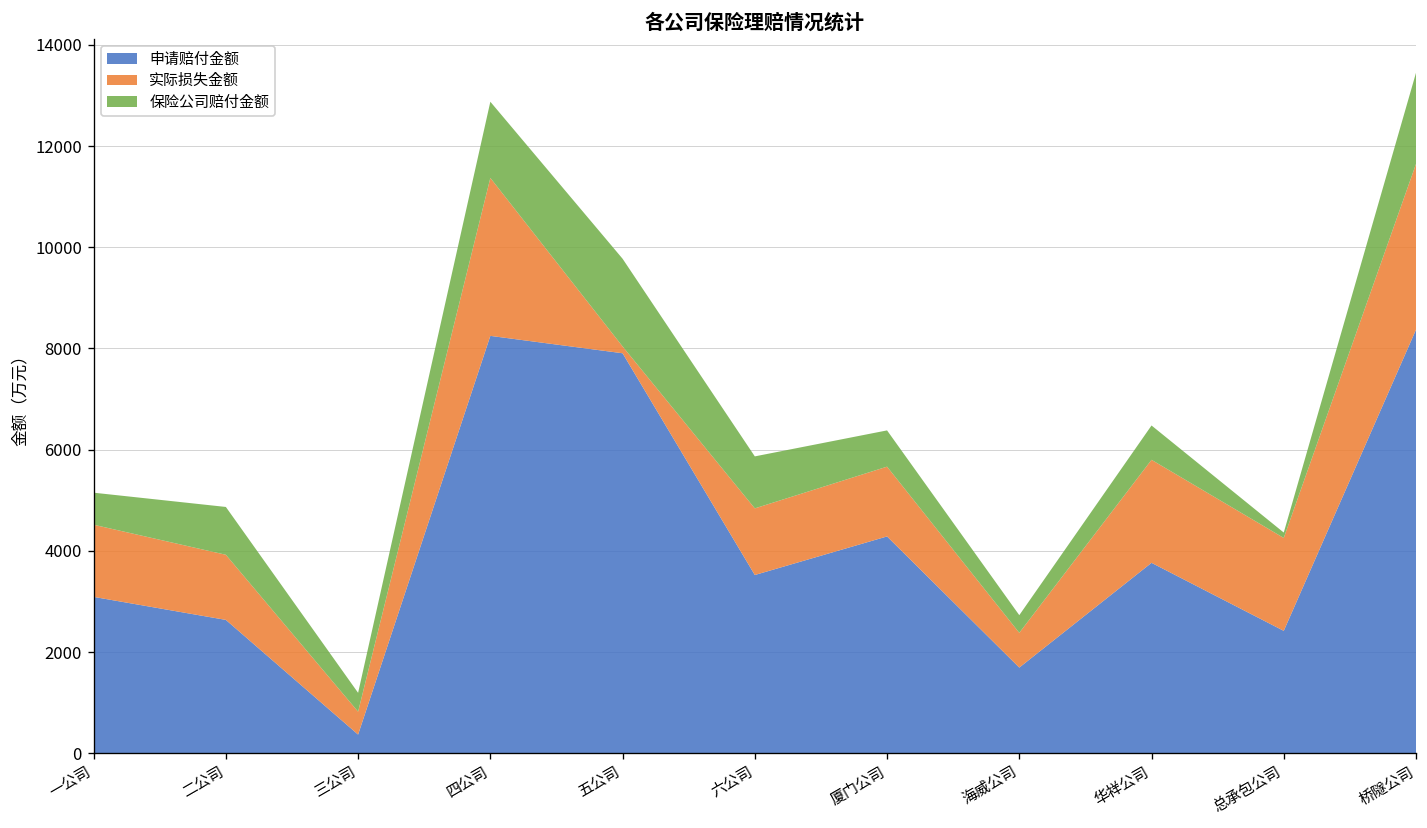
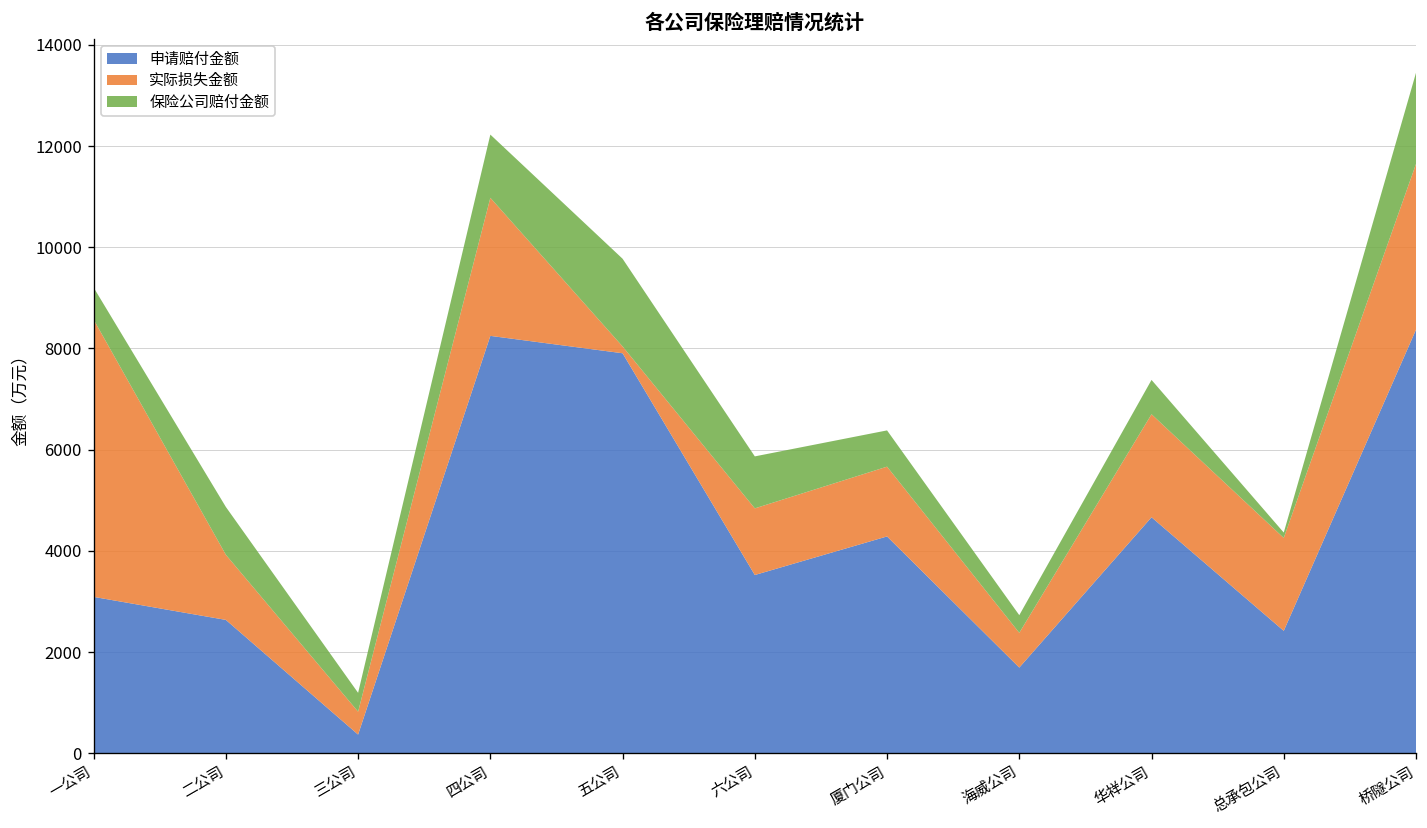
  {
    "申请赔付金额": {
      "一公司": 3100,
      "二公司": 2600,
      "三公司": 400,
      "四公司": 8200,
      "五公司": 7900,
      "六公司": 3500,
      "厦门公司": 4300,
      "海威公司": 1700,
-     "华祥公司": 3800,
+     "华祥公司": 4700,
      "总承包公司": 2400,
      "桥隧公司": 8400
    },
    "实际损失金额": {
-     "一公司": 1400,
+     "一公司": 5500,
      "二公司": 1300,
      "三公司": 500,
-     "四公司": 3100,
+     "四公司": 2700,
      "五公司": 100,
      "六公司": 1300,
      "厦门公司": 1400,
      "海威公司": 700,
      "华祥公司": 2000,
      "总承包公司": 1800,
      "桥隧公司": 3300
    },
    "保险公司赔付金额": {
      "一公司": 600,
      "二公司": 900,
      "三公司": 400,
-     "四公司": 1500,
+     "四公司": 1200,
      "五公司": 1700,
      "六公司": 1000,
      "厦门公司": 700,
      "海威公司": 300,
      "华祥公司": 700,
      "总承包公司": 100,
      "桥隧公司": 1800
    }
  }
